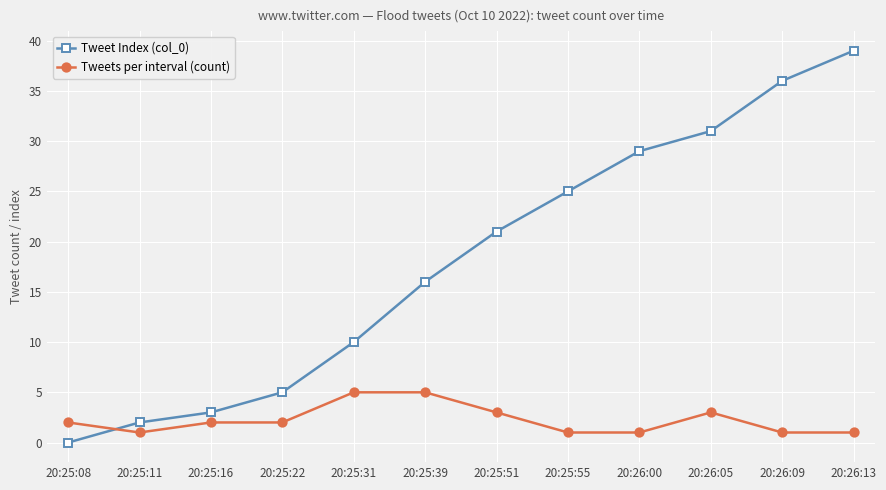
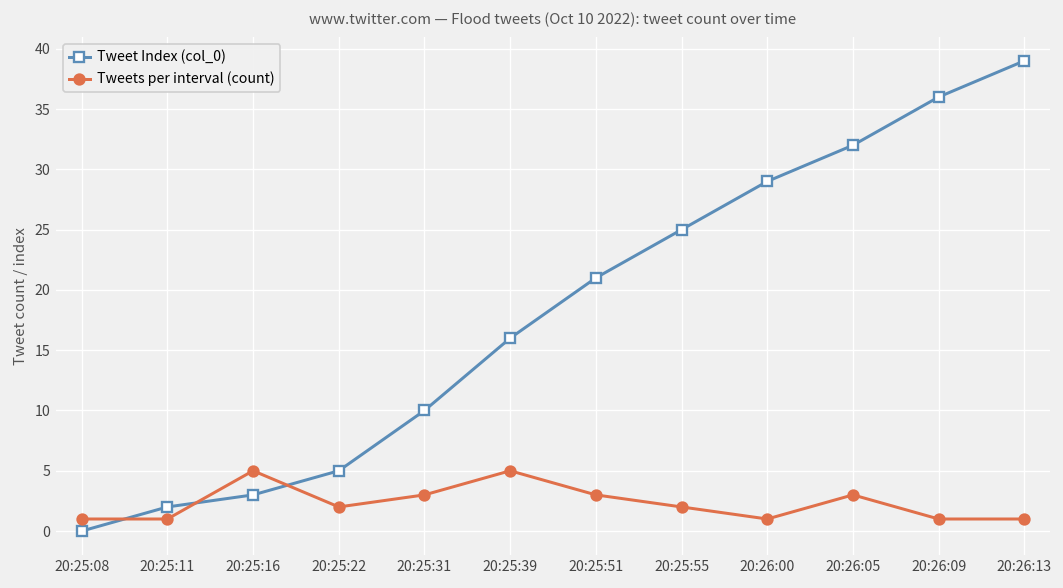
  {
    "Tweet Index (col_0)": {
      "20:25:08": 0,
      "20:25:11": 2,
      "20:25:16": 3,
      "20:25:22": 5,
      "20:25:31": 10,
      "20:25:39": 16,
      "20:25:51": 21,
      "20:25:55": 25,
      "20:26:00": 29,
-     "20:26:05": 31,
+     "20:26:05": 32,
      "20:26:09": 36,
      "20:26:13": 39
    },
    "Tweets per interval (count)": {
-     "20:25:08": 2,
+     "20:25:08": 1,
      "20:25:11": 1,
-     "20:25:16": 2,
+     "20:25:16": 5,
      "20:25:22": 2,
-     "20:25:31": 5,
+     "20:25:31": 3,
      "20:25:39": 5,
      "20:25:51": 3,
-     "20:25:55": 1,
+     "20:25:55": 2,
      "20:26:00": 1,
      "20:26:05": 3,
      "20:26:09": 1,
      "20:26:13": 1
    }
  }
